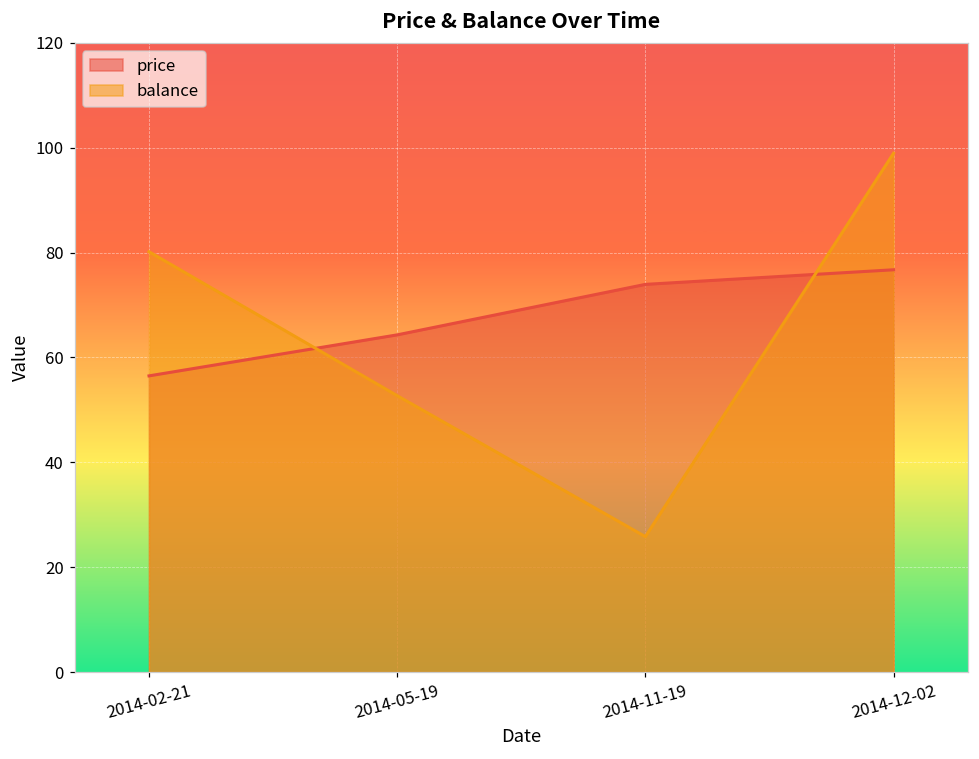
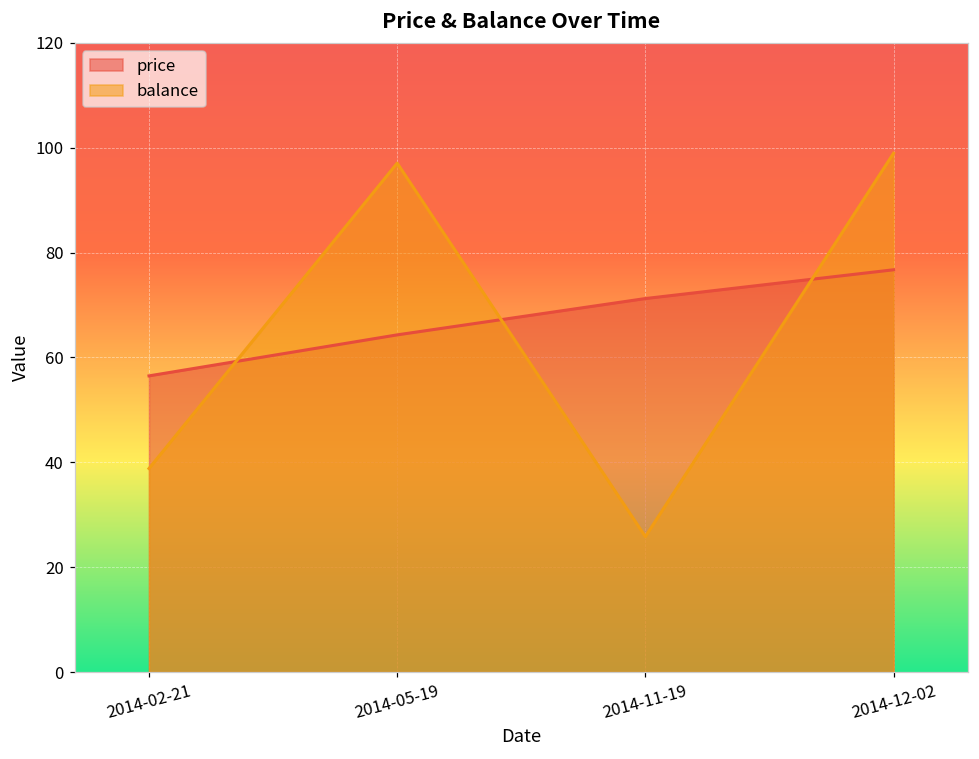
  {
    "price": {
      "2014-02-21": 56,
      "2014-05-19": 64,
-     "2014-11-19": 74,
+     "2014-11-19": 71,
      "2014-12-02": 77
    },
    "balance": {
-     "2014-02-21": 80,
-     "2014-05-19": 53,
+     "2014-02-21": 39,
+     "2014-05-19": 97,
      "2014-11-19": 26,
      "2014-12-02": 99
    }
  }
